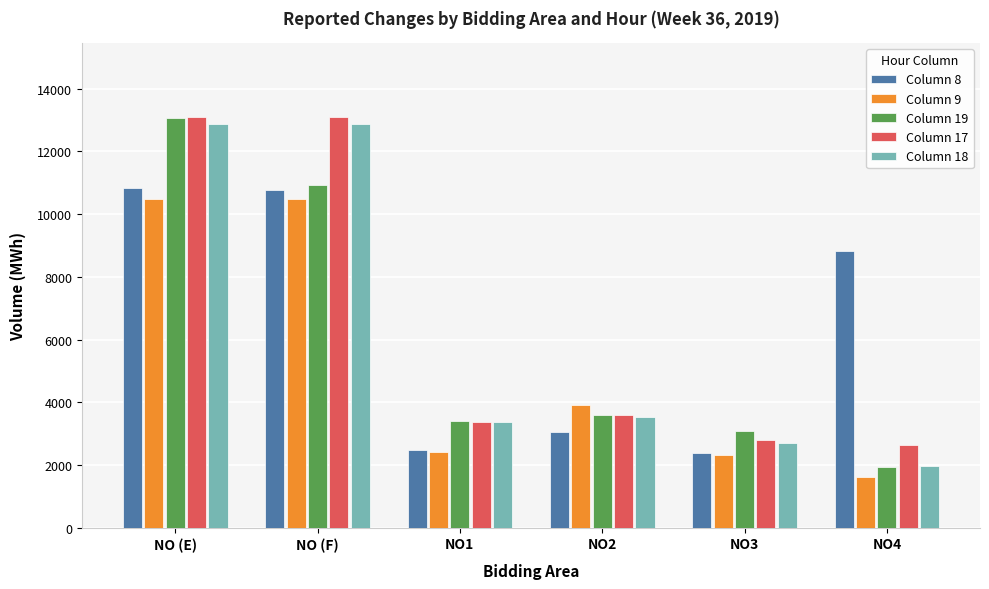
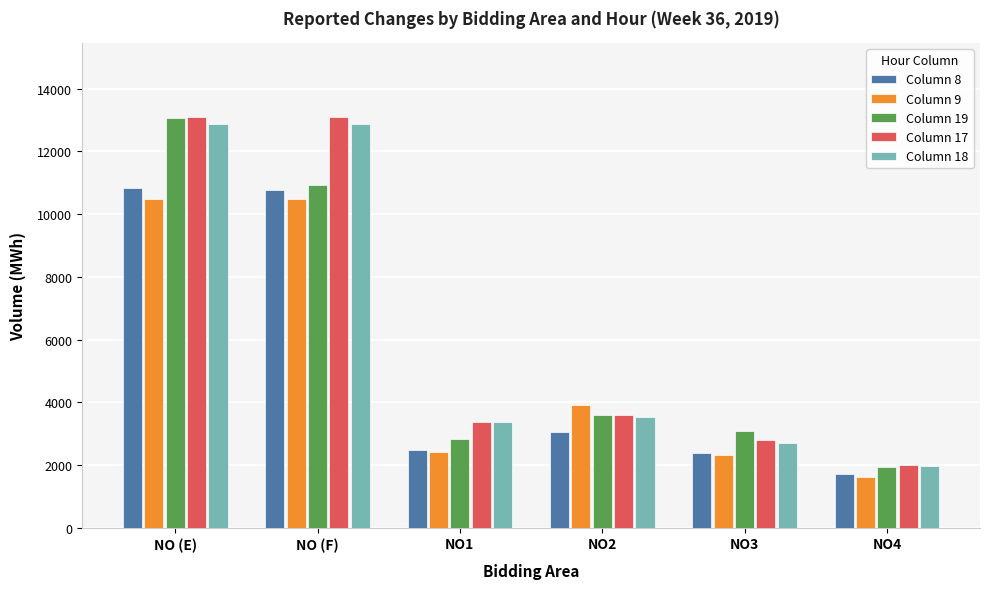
  {
    "Column 8": {
      "NO (E)": 10800,
      "NO (F)": 10800,
      "NO1": 2500,
      "NO2": 3000,
      "NO3": 2400,
-     "NO4": 8800
+     "NO4": 1700
    },
    "Column 9": {
      "NO (E)": 10500,
      "NO (F)": 10500,
      "NO1": 2400,
      "NO2": 3900,
      "NO3": 2300,
      "NO4": 1600
    },
    "Column 19": {
      "NO (E)": 13100,
      "NO (F)": 10900,
-     "NO1": 3400,
+     "NO1": 2800,
      "NO2": 3600,
      "NO3": 3100,
      "NO4": 1900
    },
    "Column 17": {
      "NO (E)": 13100,
      "NO (F)": 13100,
      "NO1": 3400,
      "NO2": 3600,
      "NO3": 2800,
-     "NO4": 2700
+     "NO4": 2000
    },
    "Column 18": {
      "NO (E)": 12900,
      "NO (F)": 12900,
      "NO1": 3400,
      "NO2": 3500,
      "NO3": 2700,
      "NO4": 2000
    }
  }
